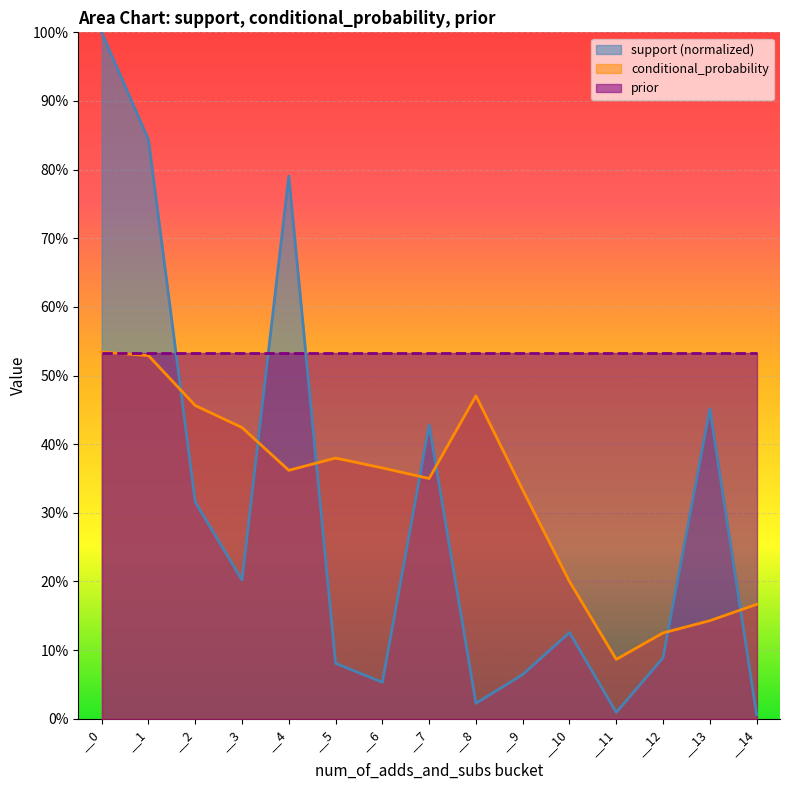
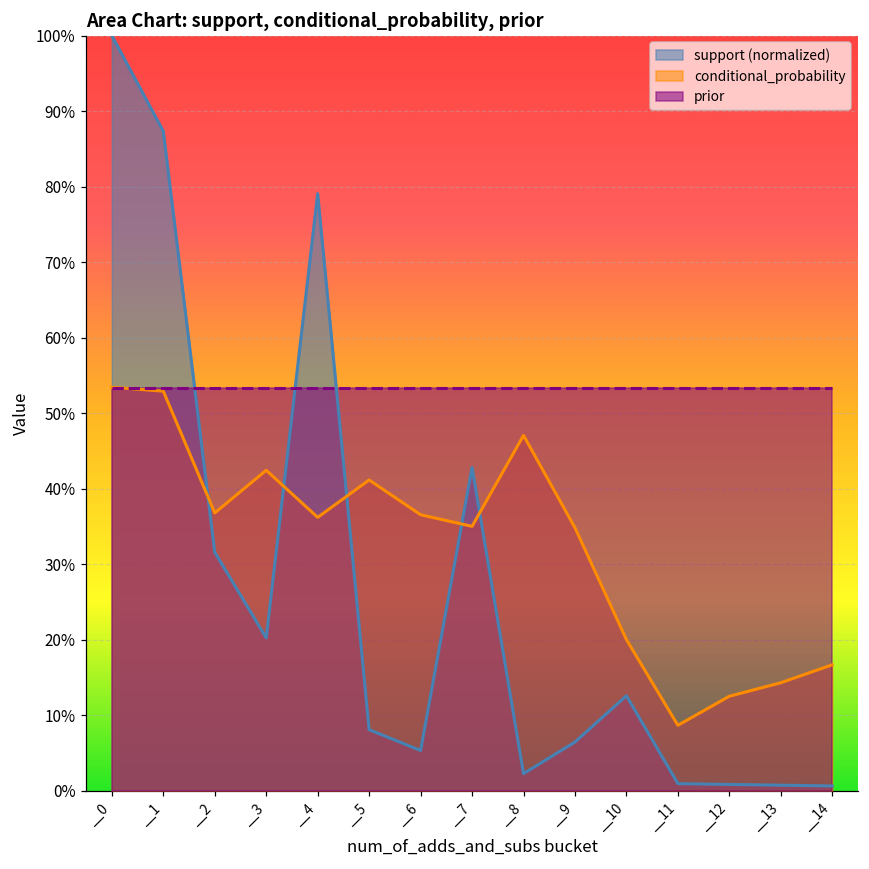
  {
    "support (normalized)": {
      "__0": "100%",
-     "__1": "84%",
+     "__1": "87%",
      "__2": "32%",
      "__3": "20%",
      "__4": "79%",
      "__5": "8%",
      "__6": "5%",
      "__7": "43%",
      "__8": "2%",
      "__9": "6%",
      "__10": "13%",
      "__11": "1%",
-     "__12": "9%",
-     "__13": "45%",
+     "__12": "1%",
+     "__13": "1%",
      "__14": "1%"
    },
    "conditional_probability": {
      "__1": "53%",
-     "__2": "46%",
+     "__2": "37%",
      "__3": "42%",
      "__4": "36%",
-     "__5": "38%",
+     "__5": "41%",
      "__6": "37%",
      "__7": "35%",
      "__8": "47%",
-     "__9": "33%",
+     "__9": "35%",
      "__10": "20%",
      "__11": "9%",
      "__12": "13%",
      "__13": "14%",
      "__14": "17%"
    },
    "prior": {
      "__1": "53%",
      "__2": "53%",
      "__3": "53%",
      "__4": "53%",
      "__5": "53%",
      "__6": "53%",
      "__7": "53%",
      "__8": "53%",
      "__9": "53%",
      "__10": "53%",
      "__11": "53%",
      "__12": "53%",
      "__13": "53%",
      "__14": "53%"
    }
  }
